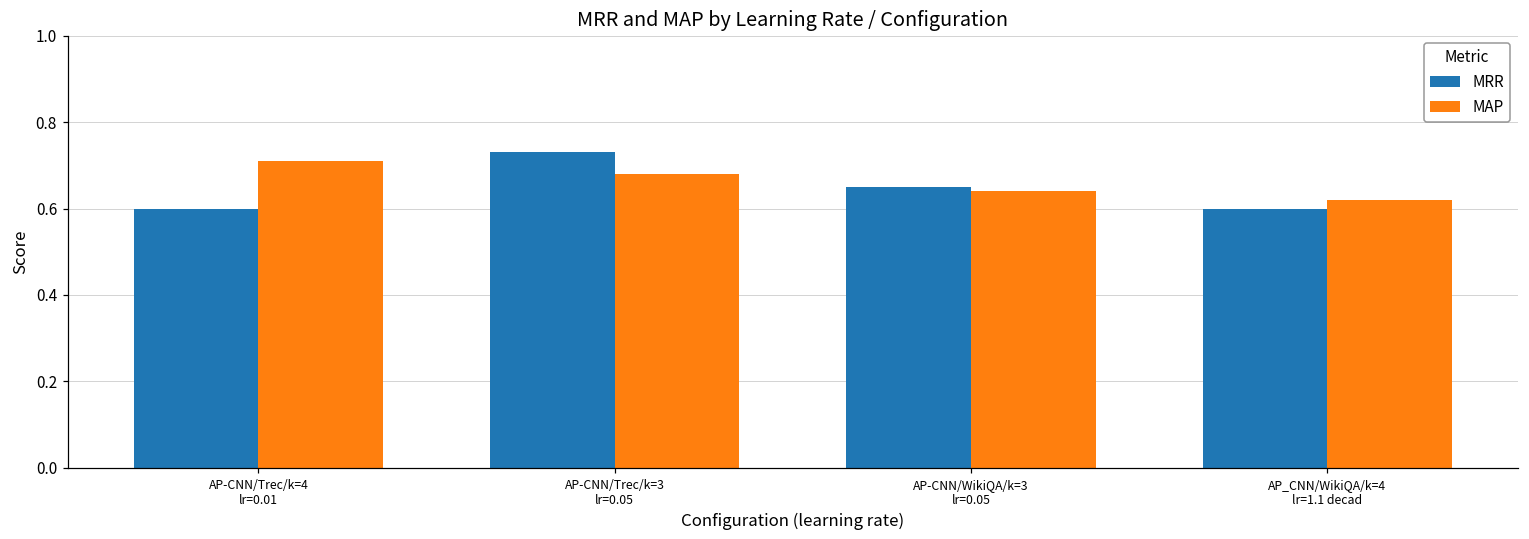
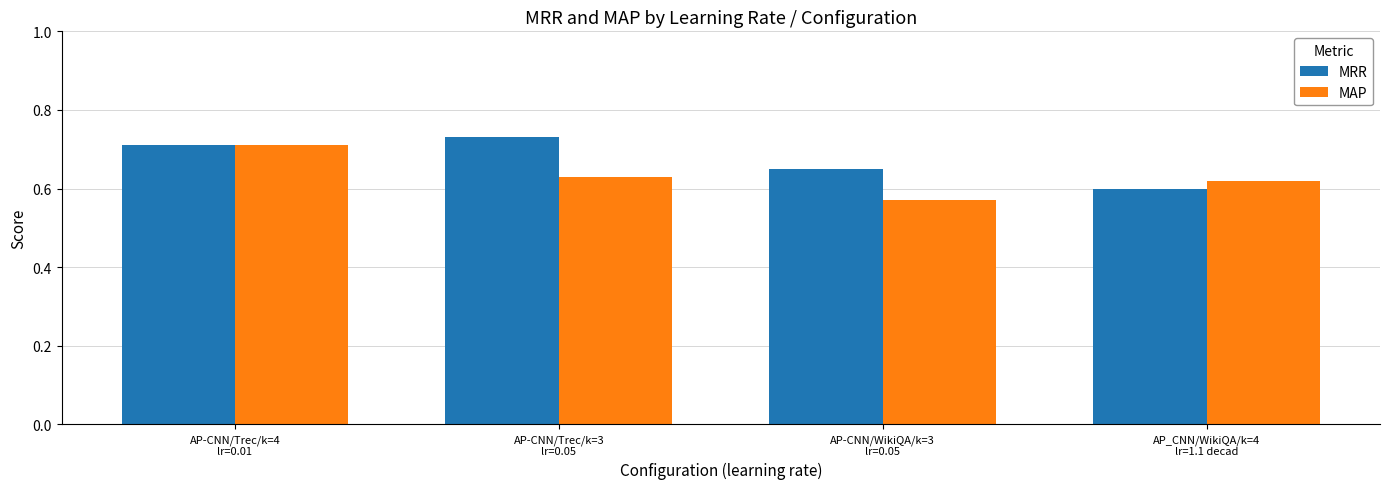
  {
    "MRR": {
-     "AP-CNN/Trec/k=4 lr=0.01": 0.60,
+     "AP-CNN/Trec/k=4 lr=0.01": 0.71,
      "AP-CNN/Trec/k=3 lr=0.05": 0.73,
      "AP-CNN/WikiQA/k=3 lr=0.05": 0.65,
      "AP_CNN/WikiQA/k=4 lr=1.1 decad": 0.60
    },
    "MAP": {
      "AP-CNN/Trec/k=4 lr=0.01": 0.71,
-     "AP-CNN/Trec/k=3 lr=0.05": 0.68,
-     "AP-CNN/WikiQA/k=3 lr=0.05": 0.64,
+     "AP-CNN/Trec/k=3 lr=0.05": 0.63,
+     "AP-CNN/WikiQA/k=3 lr=0.05": 0.57,
      "AP_CNN/WikiQA/k=4 lr=1.1 decad": 0.62
    }
  }
